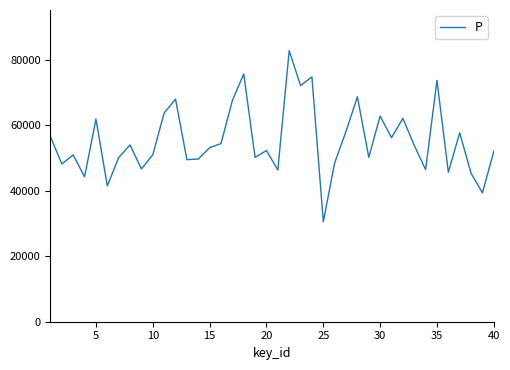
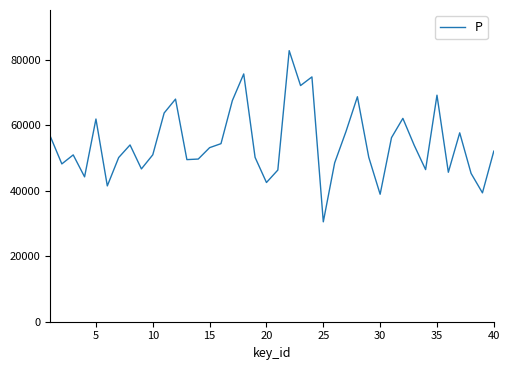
  {
    "5": 62000,
    "10": 51000,
    "15": 53000,
-   "20": 52000,
+   "20": 42000,
    "25": 30000,
-   "30": 63000,
-   "35": 74000,
+   "30": 39000,
+   "35": 69000,
    "40": 52000
  }
